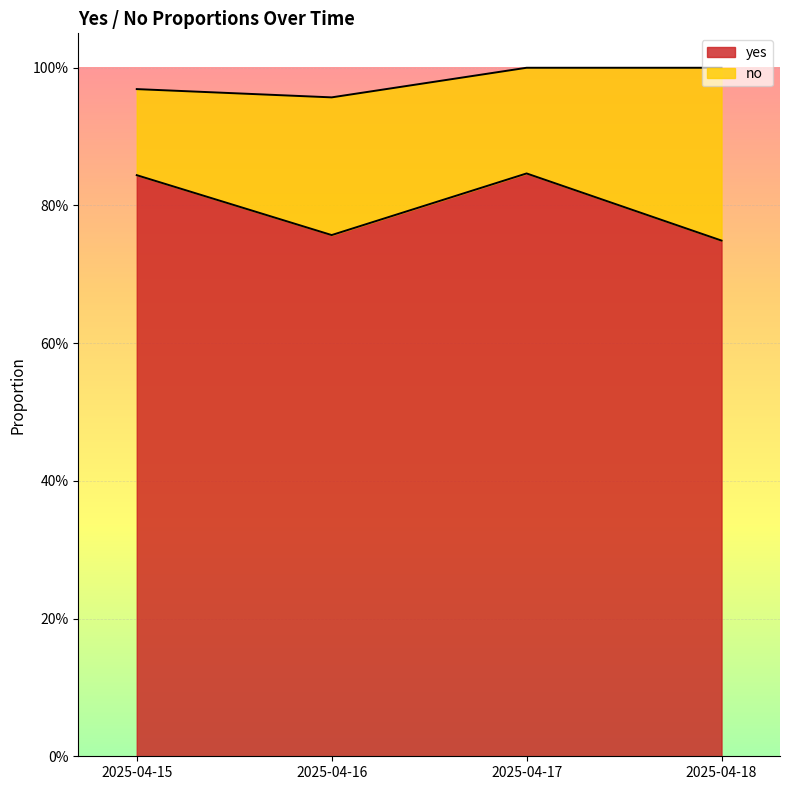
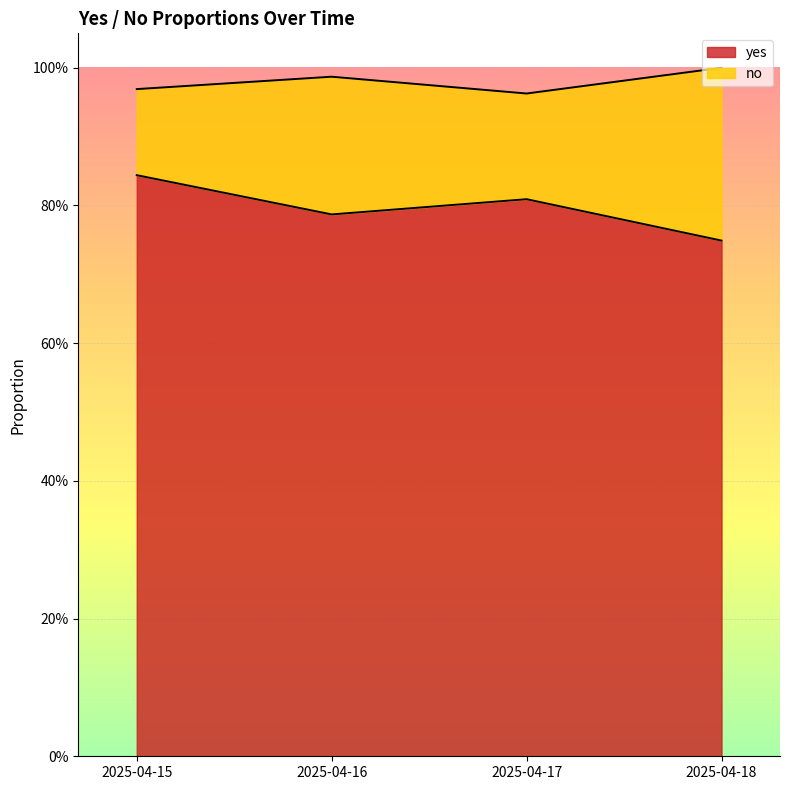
  {
    "yes": {
      "2025-04-15": "84%",
-     "2025-04-16": "76%",
-     "2025-04-17": "85%",
+     "2025-04-16": "79%",
+     "2025-04-17": "81%",
      "2025-04-18": "75%"
    },
    "no": {
      "2025-04-15": "13%",
      "2025-04-16": "20%",
      "2025-04-17": "15%"
    }
  }
